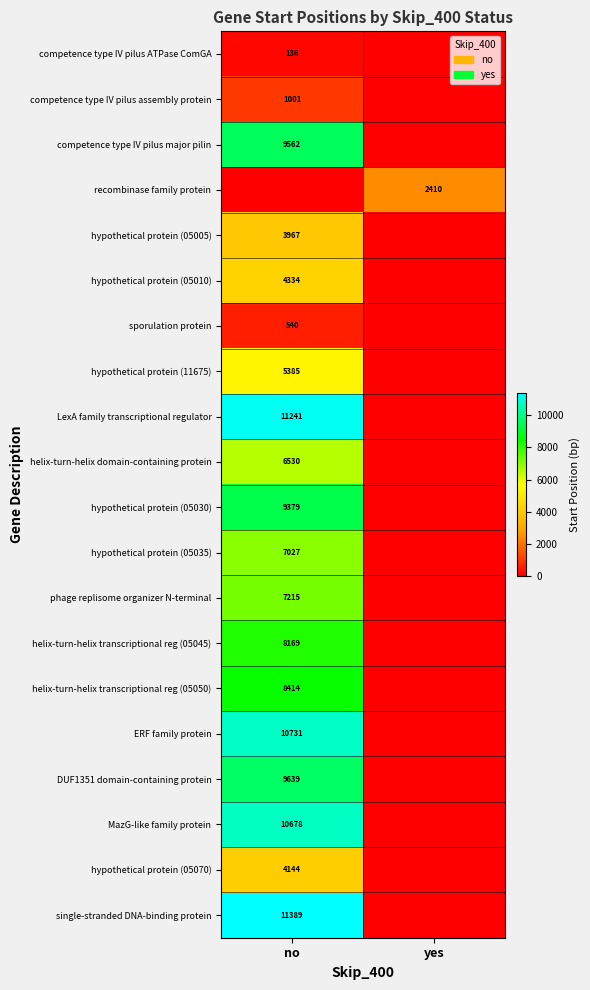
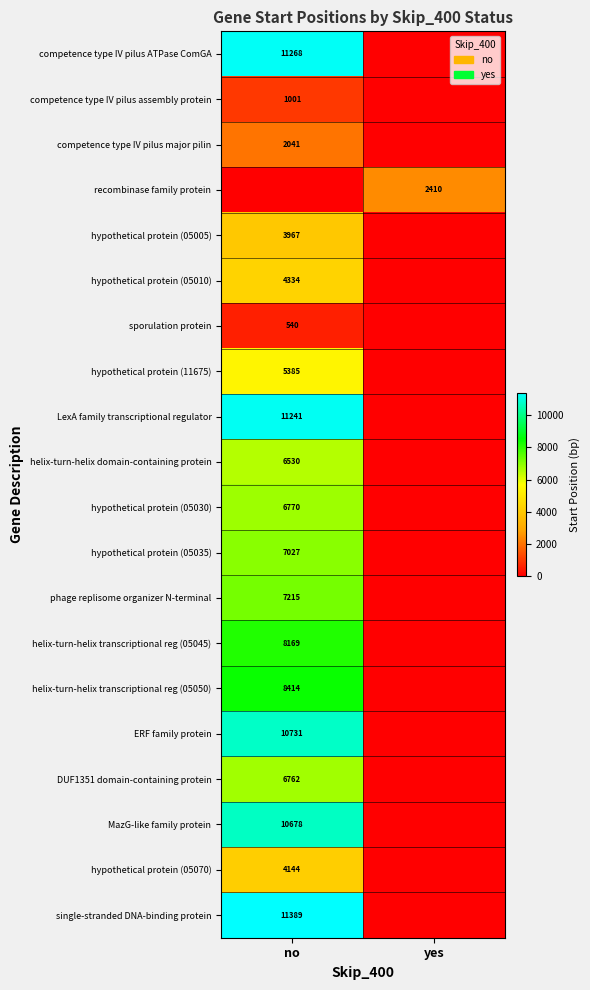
  {
    "competence type IV pilus ATPase ComGA": {
-     "no": 136
+     "no": 11268
    },
    "competence type IV pilus assembly protein": {
      "no": 1001
    },
    "competence type IV pilus major pilin": {
-     "no": 9562
+     "no": 2041
    },
    "recombinase family protein": {
      "yes": 2410
    },
    "hypothetical protein (05005)": {
      "no": 3967
    },
    "hypothetical protein (05010)": {
      "no": 4334
    },
    "sporulation protein": {
      "no": 540
    },
    "hypothetical protein (11675)": {
      "no": 5385
    },
    "LexA family transcriptional regulator": {
      "no": 11241
    },
    "helix-turn-helix domain-containing protein": {
      "no": 6530
    },
    "hypothetical protein (05030)": {
-     "no": 9379
+     "no": 6770
    },
    "hypothetical protein (05035)": {
      "no": 7027
    },
    "phage replisome organizer N-terminal": {
      "no": 7215
    },
    "helix-turn-helix transcriptional reg (05045)": {
      "no": 8169
    },
    "helix-turn-helix transcriptional reg (05050)": {
      "no": 8414
    },
    "ERF family protein": {
      "no": 10731
    },
    "DUF1351 domain-containing protein": {
-     "no": 9639
+     "no": 6762
    },
    "MazG-like family protein": {
      "no": 10678
    },
    "hypothetical protein (05070)": {
      "no": 4144
    },
    "single-stranded DNA-binding protein": {
      "no": 11389
    }
  }
